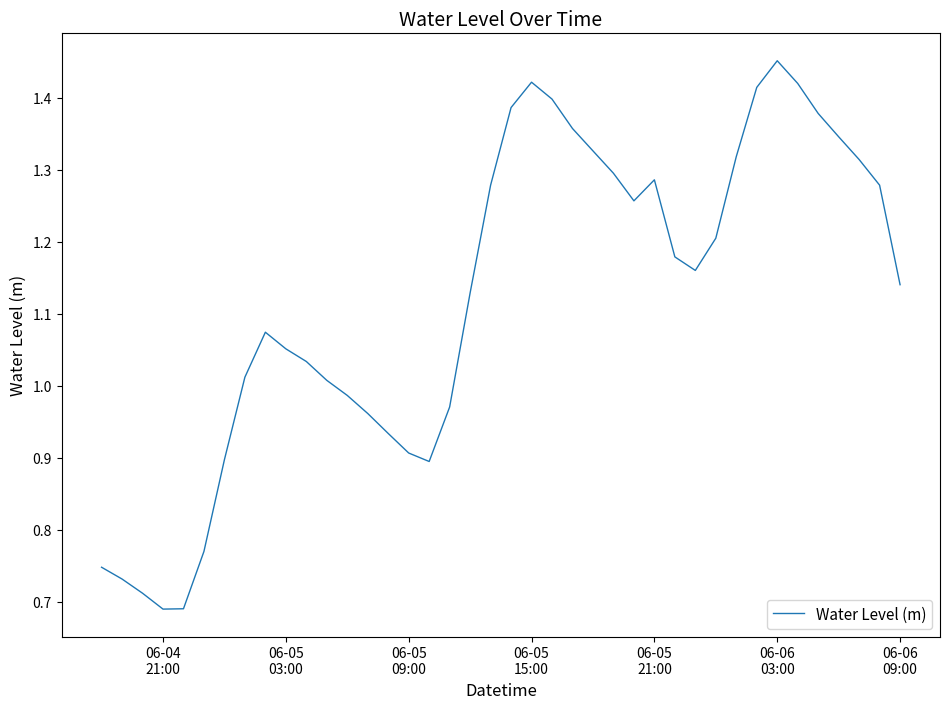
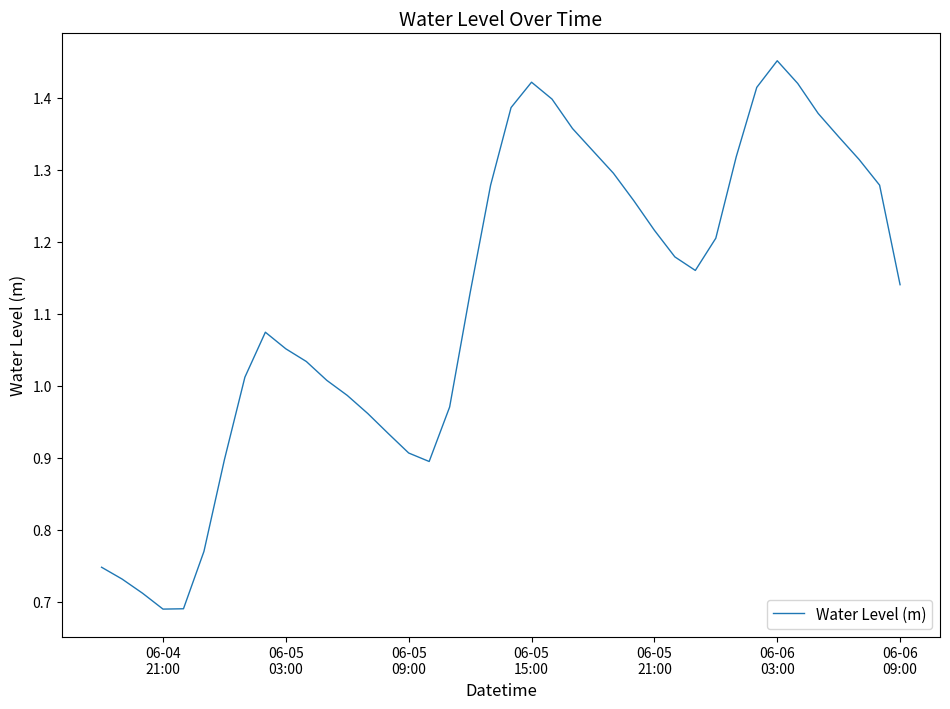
  {
    "06-04 21:00": 0.69,
    "06-05 03:00": 1.05,
    "06-05 09:00": 0.91,
    "06-05 15:00": 1.42,
-   "06-05 21:00": 1.29,
+   "06-05 21:00": 1.22,
    "06-06 03:00": 1.45,
    "06-06 09:00": 1.14
  }
